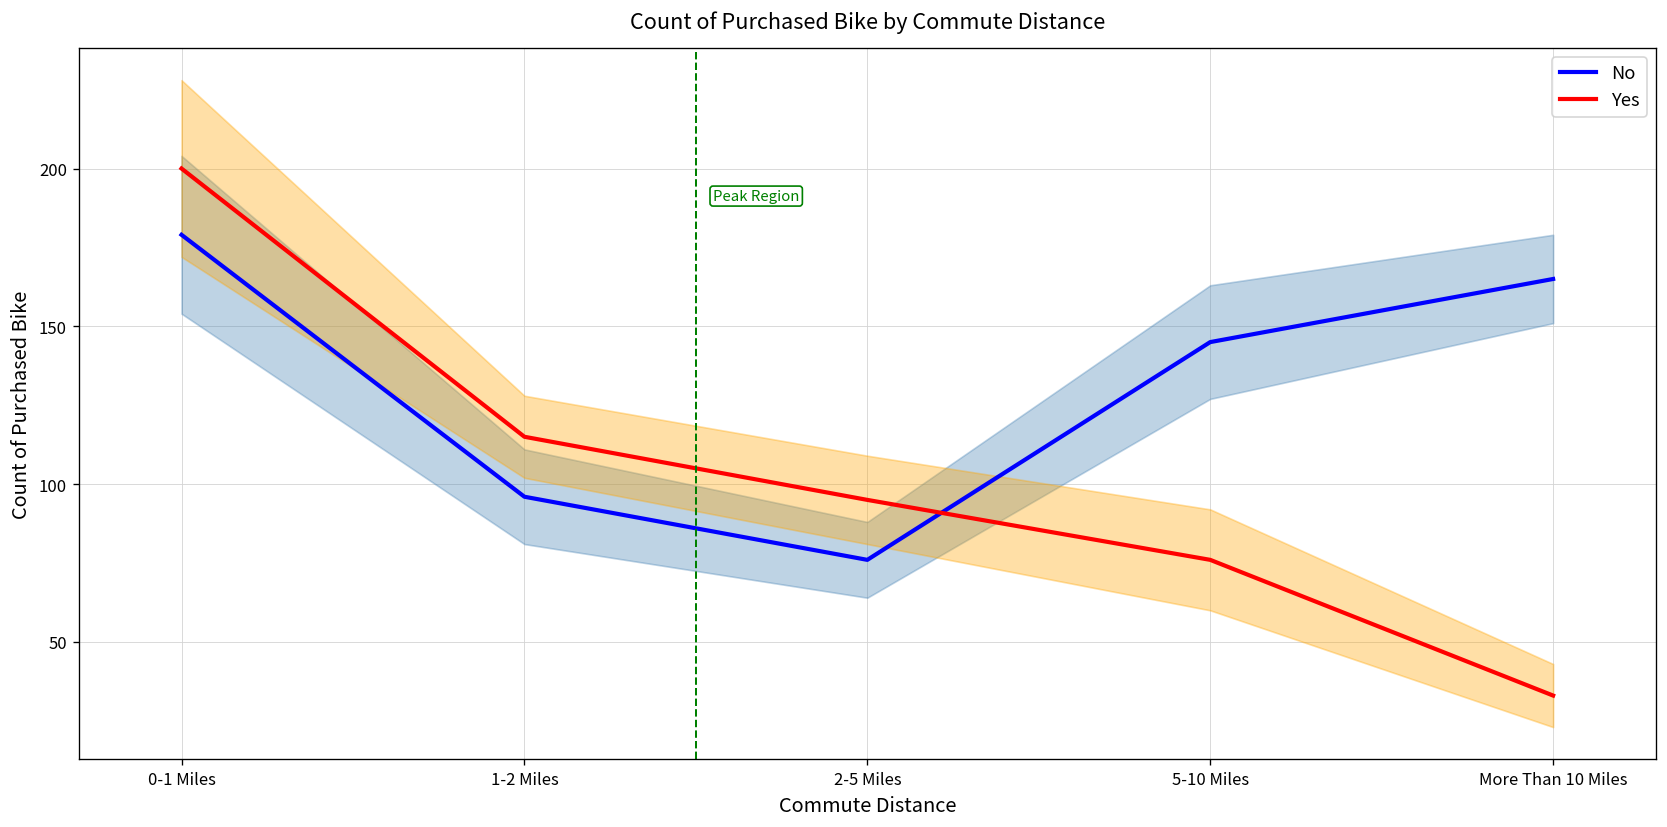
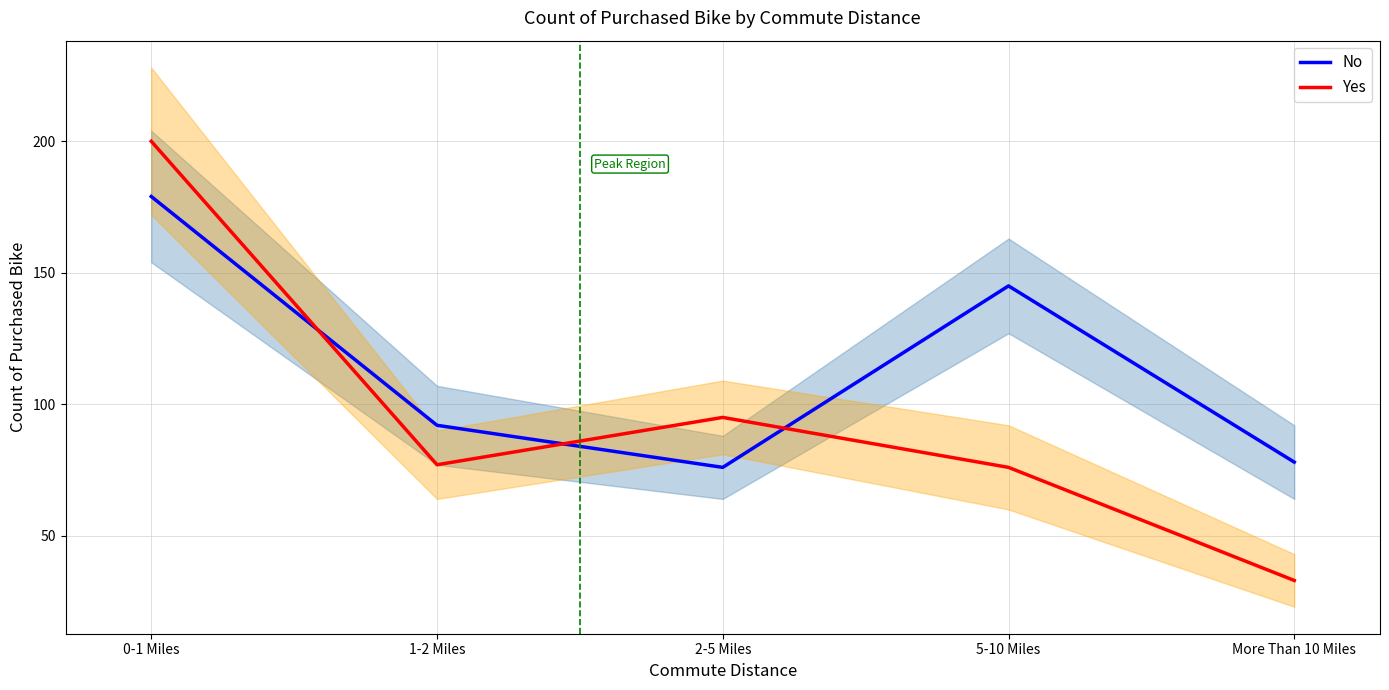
  {
    "No": {
      "0-1 Miles": 179,
-     "1-2 Miles": 96,
+     "1-2 Miles": 92,
      "2-5 Miles": 76,
      "5-10 Miles": 145,
-     "More Than 10 Miles": 165
+     "More Than 10 Miles": 78
    },
    "Yes": {
      "0-1 Miles": 200,
-     "1-2 Miles": 115,
+     "1-2 Miles": 77,
      "2-5 Miles": 95,
      "5-10 Miles": 76,
      "More Than 10 Miles": 33
    }
  }
